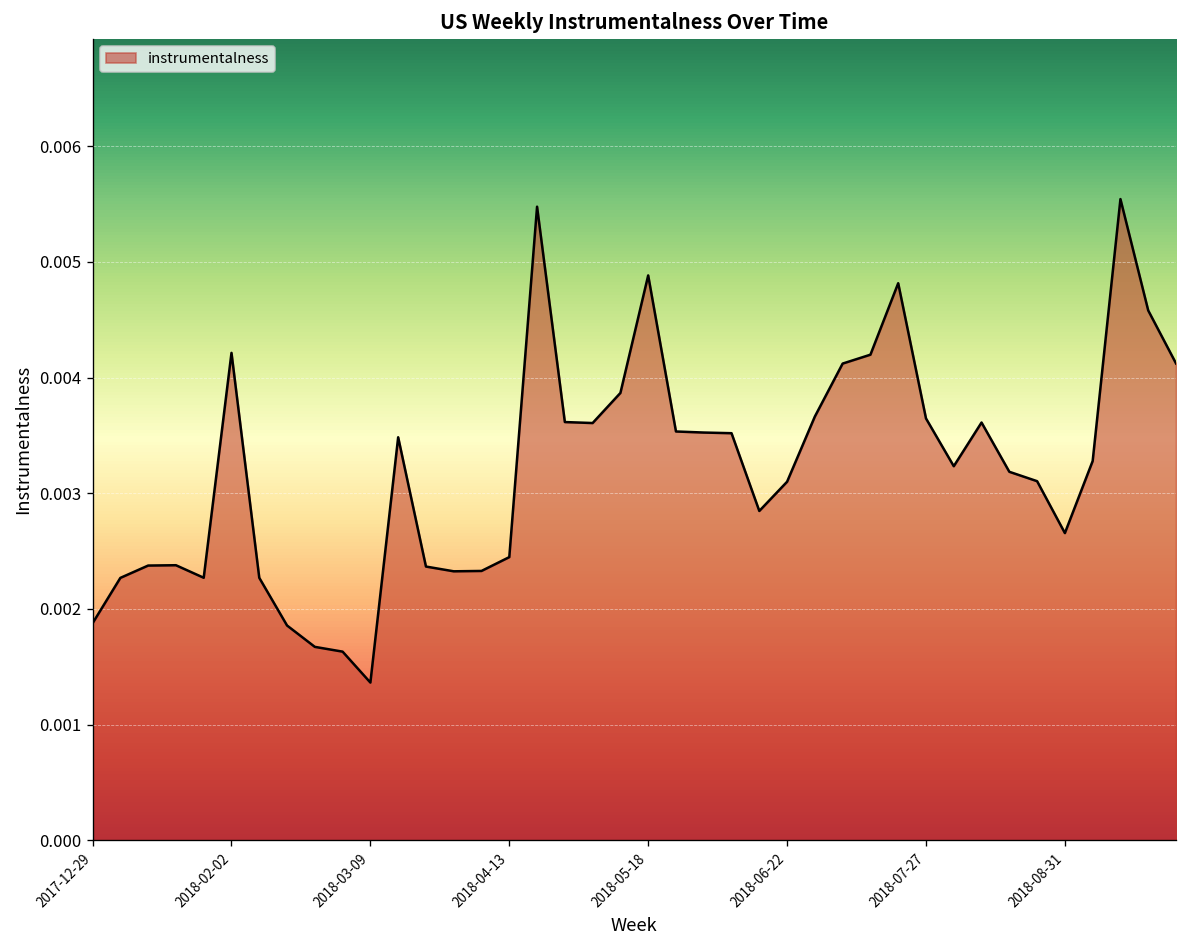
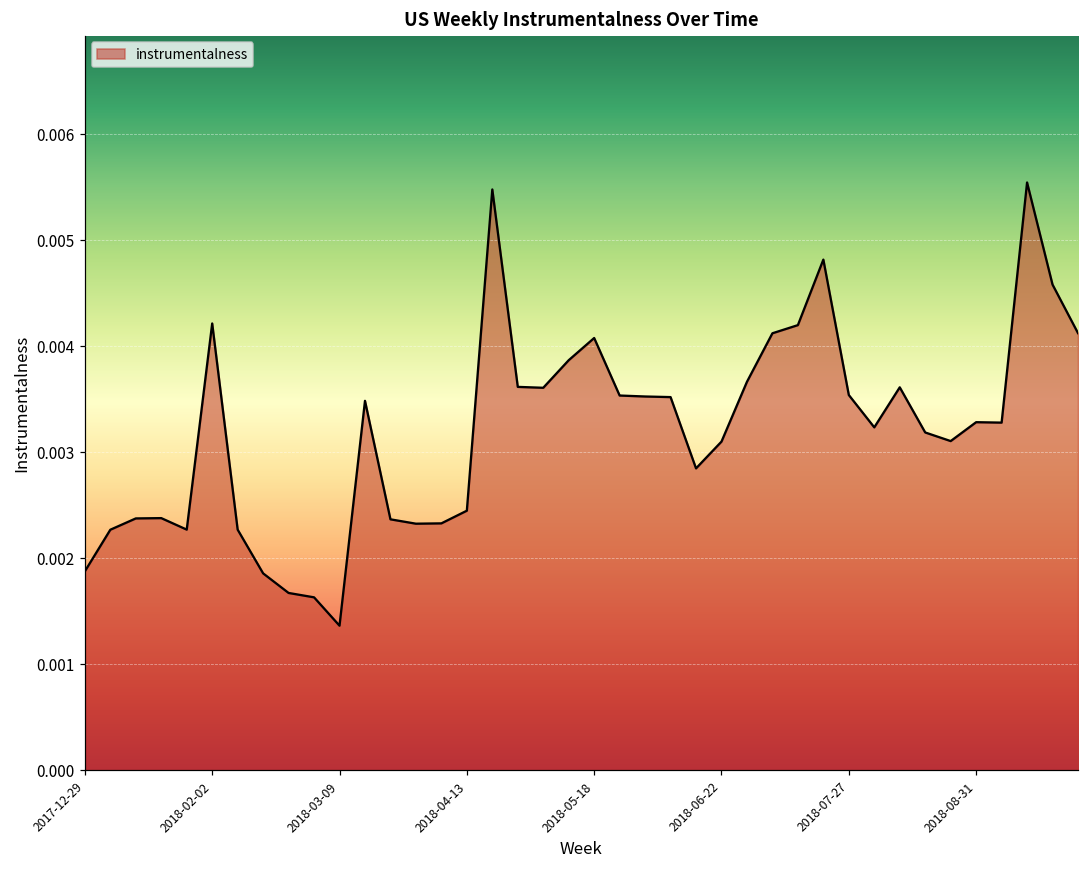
  {
    "2017-12-29": 0.0019,
    "2018-02-02": 0.0042,
    "2018-03-09": 0.0014,
    "2018-04-13": 0.0024,
-   "2018-05-18": 0.0049,
+   "2018-05-18": 0.0041,
    "2018-06-22": 0.0031,
-   "2018-07-27": 0.0036,
-   "2018-08-31": 0.0027
+   "2018-07-27": 0.0035,
+   "2018-08-31": 0.0033
  }
